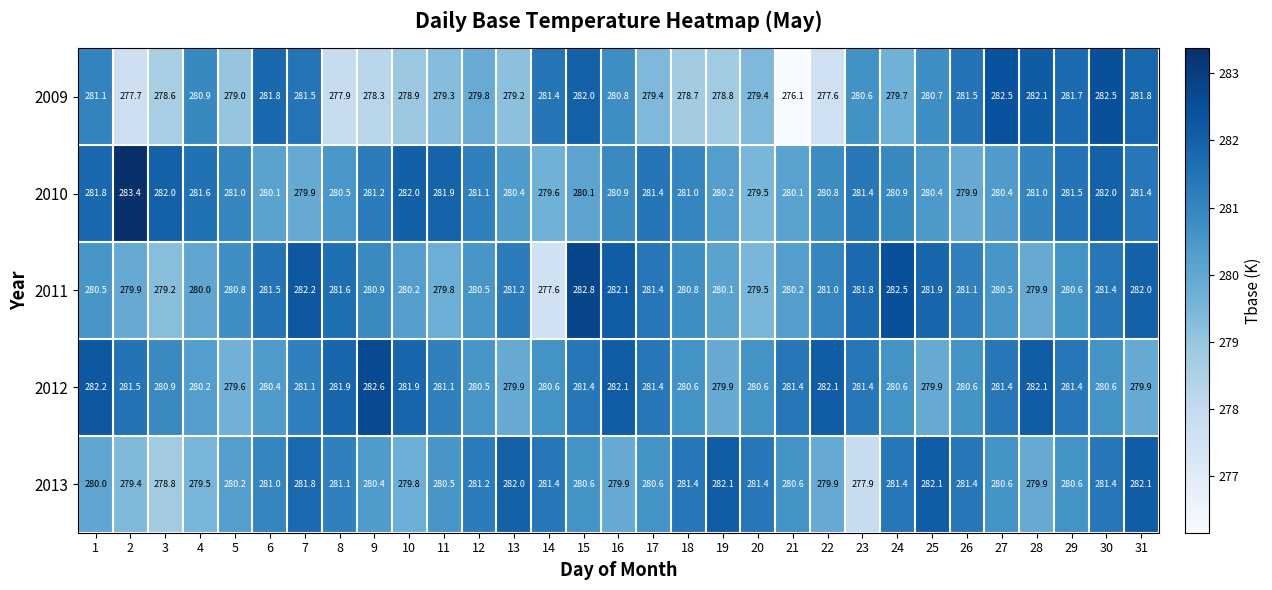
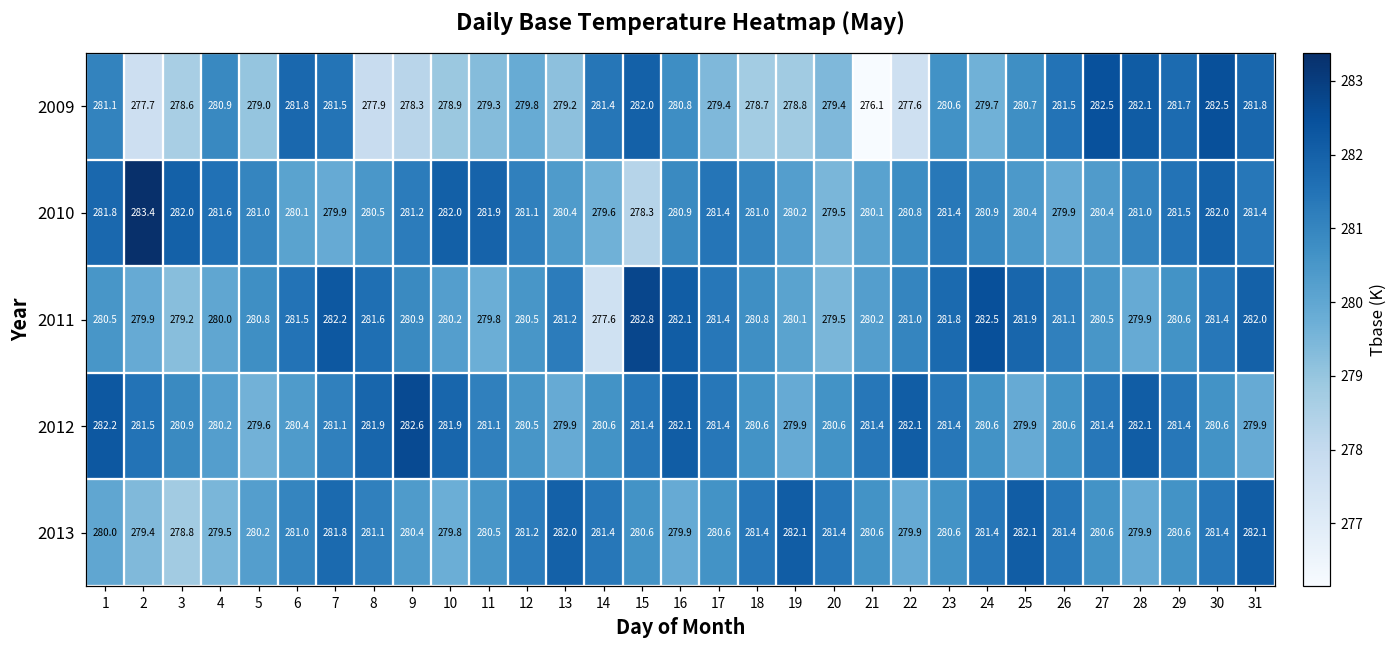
  {
    "2009": {
      "1": 281.1,
      "2": 277.7,
      "3": 278.6,
      "4": 280.9,
      "5": 279.0,
      "6": 281.8,
      "7": 281.5,
      "8": 277.9,
      "9": 278.3,
      "10": 278.9,
      "11": 279.3,
      "12": 279.8,
      "13": 279.2,
      "14": 281.4,
      "15": 282.0,
      "16": 280.8,
      "17": 279.4,
      "18": 278.7,
      "19": 278.8,
      "20": 279.4,
      "21": 276.1,
      "22": 277.6,
      "23": 280.6,
      "24": 279.7,
      "25": 280.7,
      "26": 281.5,
      "27": 282.5,
      "28": 282.1,
      "29": 281.7,
      "30": 282.5,
      "31": 281.8
    },
    "2010": {
      "1": 281.8,
      "2": 283.4,
      "3": 282.0,
      "4": 281.6,
      "5": 281.0,
      "6": 280.1,
      "7": 279.9,
      "8": 280.5,
      "9": 281.2,
      "10": 282.0,
      "11": 281.9,
      "12": 281.1,
      "13": 280.4,
      "14": 279.6,
-     "15": 280.1,
+     "15": 278.3,
      "16": 280.9,
      "17": 281.4,
      "18": 281.0,
      "19": 280.2,
      "20": 279.5,
      "21": 280.1,
      "22": 280.8,
      "23": 281.4,
      "24": 280.9,
      "25": 280.4,
      "26": 279.9,
      "27": 280.4,
      "28": 281.0,
      "29": 281.5,
      "30": 282.0,
      "31": 281.4
    },
    "2011": {
      "1": 280.5,
      "2": 279.9,
      "3": 279.2,
      "4": 280.0,
      "5": 280.8,
      "6": 281.5,
      "7": 282.2,
      "8": 281.6,
      "9": 280.9,
      "10": 280.2,
      "11": 279.8,
      "12": 280.5,
      "13": 281.2,
      "14": 277.6,
      "15": 282.8,
      "16": 282.1,
      "17": 281.4,
      "18": 280.8,
      "19": 280.1,
      "20": 279.5,
      "21": 280.2,
      "22": 281.0,
      "23": 281.8,
      "24": 282.5,
      "25": 281.9,
      "26": 281.1,
      "27": 280.5,
      "28": 279.9,
      "29": 280.6,
      "30": 281.4,
      "31": 282.0
    },
    "2012": {
      "1": 282.2,
      "2": 281.5,
      "3": 280.9,
      "4": 280.2,
      "5": 279.6,
      "6": 280.4,
      "7": 281.1,
      "8": 281.9,
      "9": 282.6,
      "10": 281.9,
      "11": 281.1,
      "12": 280.5,
      "13": 279.9,
      "14": 280.6,
      "15": 281.4,
      "16": 282.1,
      "17": 281.4,
      "18": 280.6,
      "19": 279.9,
      "20": 280.6,
      "21": 281.4,
      "22": 282.1,
      "23": 281.4,
      "24": 280.6,
      "25": 279.9,
      "26": 280.6,
      "27": 281.4,
      "28": 282.1,
      "29": 281.4,
      "30": 280.6,
      "31": 279.9
    },
    "2013": {
      "1": 280.0,
      "2": 279.4,
      "3": 278.8,
      "4": 279.5,
      "5": 280.2,
      "6": 281.0,
      "7": 281.8,
      "8": 281.1,
      "9": 280.4,
      "10": 279.8,
      "11": 280.5,
      "12": 281.2,
      "13": 282.0,
      "14": 281.4,
      "15": 280.6,
      "16": 279.9,
      "17": 280.6,
      "18": 281.4,
      "19": 282.1,
      "20": 281.4,
      "21": 280.6,
      "22": 279.9,
-     "23": 277.9,
+     "23": 280.6,
      "24": 281.4,
      "25": 282.1,
      "26": 281.4,
      "27": 280.6,
      "28": 279.9,
      "29": 280.6,
      "30": 281.4,
      "31": 282.1
    }
  }
